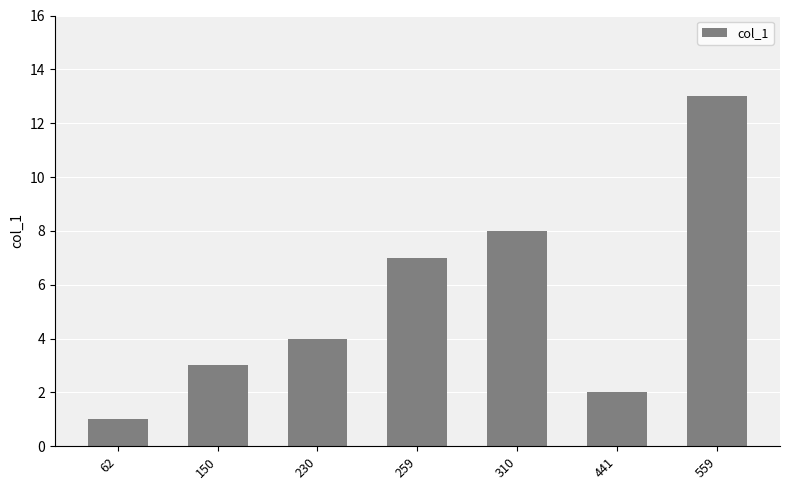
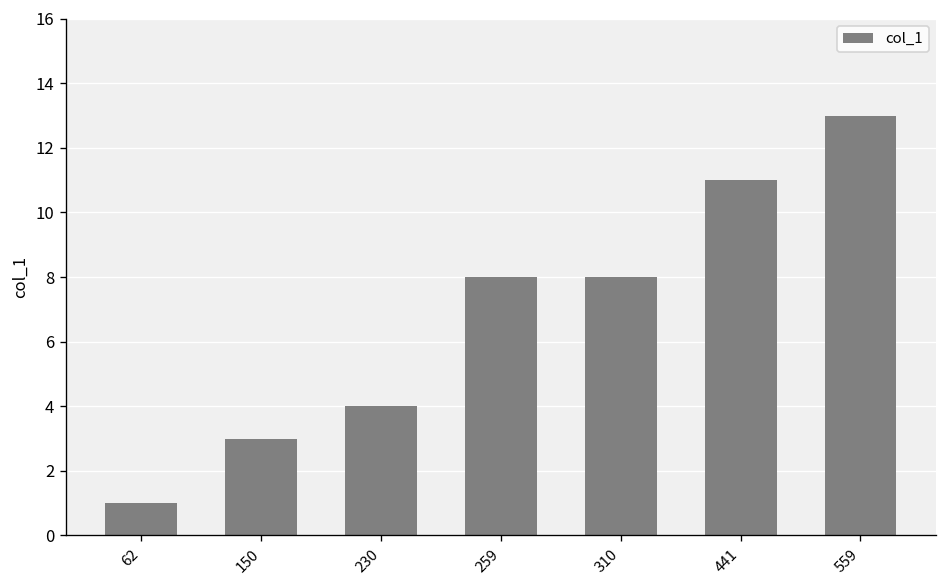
  {
    "62": 1,
    "150": 3,
    "230": 4,
-   "259": 7,
+   "259": 8,
    "310": 8,
-   "441": 2,
+   "441": 11,
    "559": 13
  }
